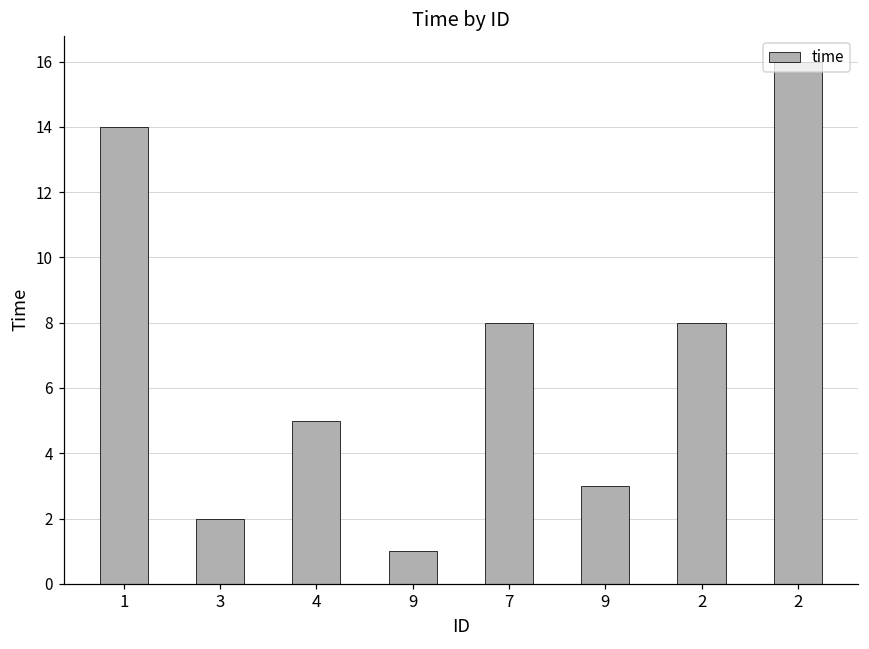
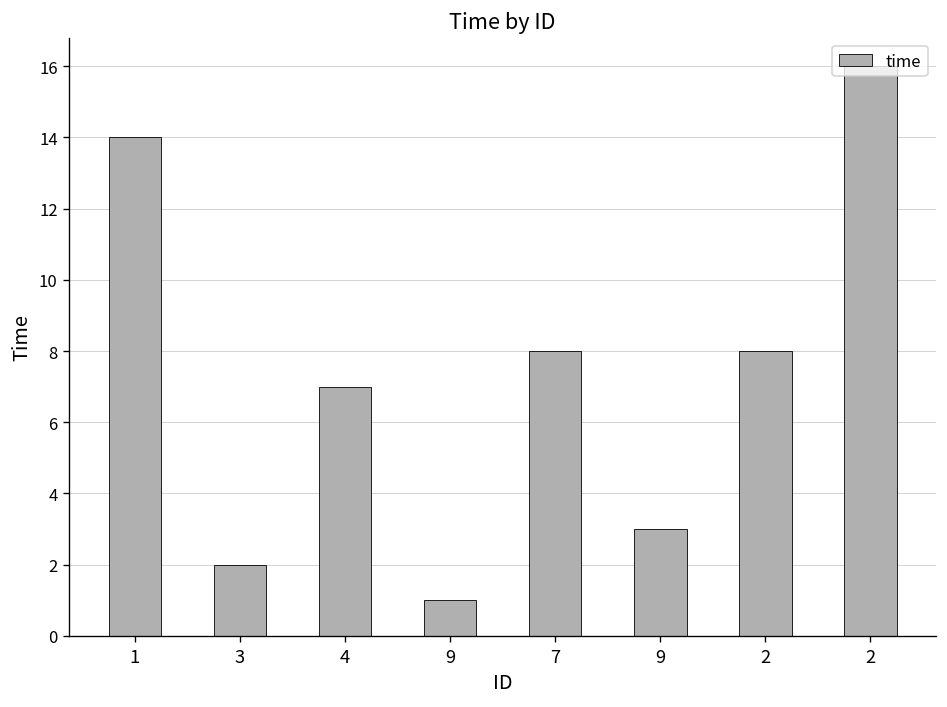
  {
    "1": 14,
    "3": 2,
-   "4": 5,
+   "4": 7,
    "7": 8
  }
